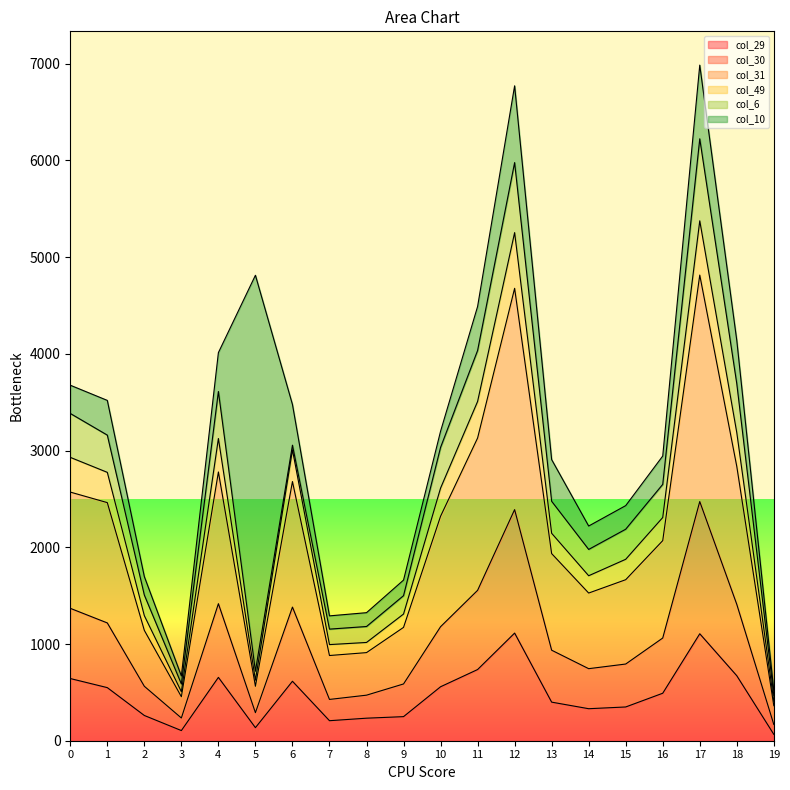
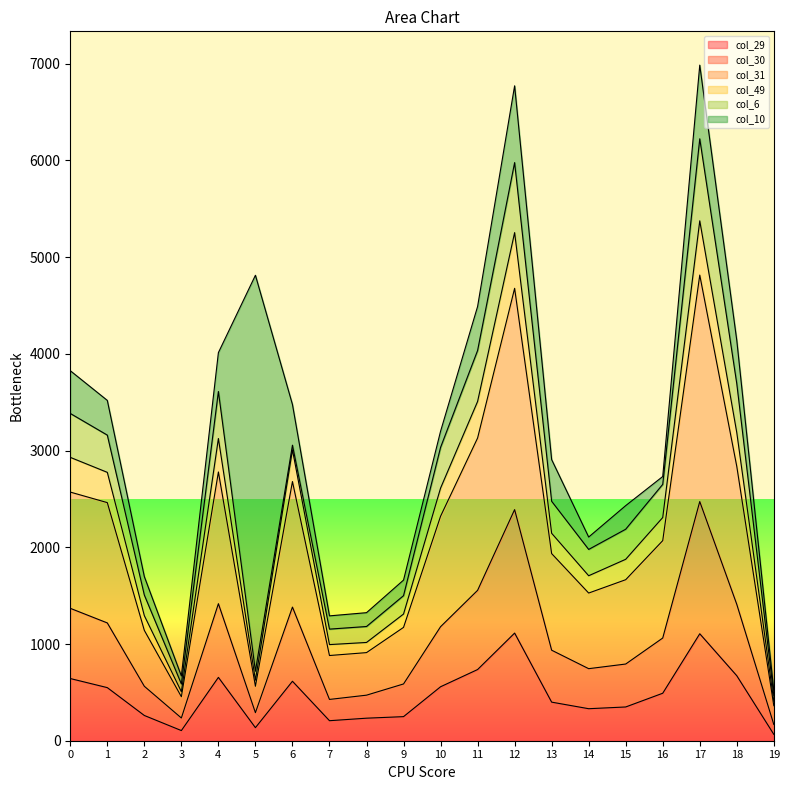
  {
    "col_6": {
      "0": 500,
      "1": 400,
      "2": 200,
      "3": 100,
      "4": 500,
      "5": 100,
      "6": 0,
      "7": 200,
      "8": 200,
      "9": 200,
      "10": 400,
      "11": 500,
      "12": 700,
      "13": 300,
      "14": 300,
      "15": 300,
      "16": 300,
      "17": 800,
      "18": 500,
      "19": 100
    },
    "col_10": {
-     "0": 300,
+     "0": 400,
      "1": 400,
      "2": 200,
      "3": 100,
      "4": 400,
      "5": 4100,
      "6": 400,
      "7": 100,
      "8": 100,
      "9": 200,
      "10": 200,
      "11": 500,
      "12": 800,
      "13": 400,
-     "14": 200,
+     "14": 100,
      "15": 200,
-     "16": 300,
+     "16": 100,
      "17": 800,
      "18": 400,
      "19": 100
    }
  }
